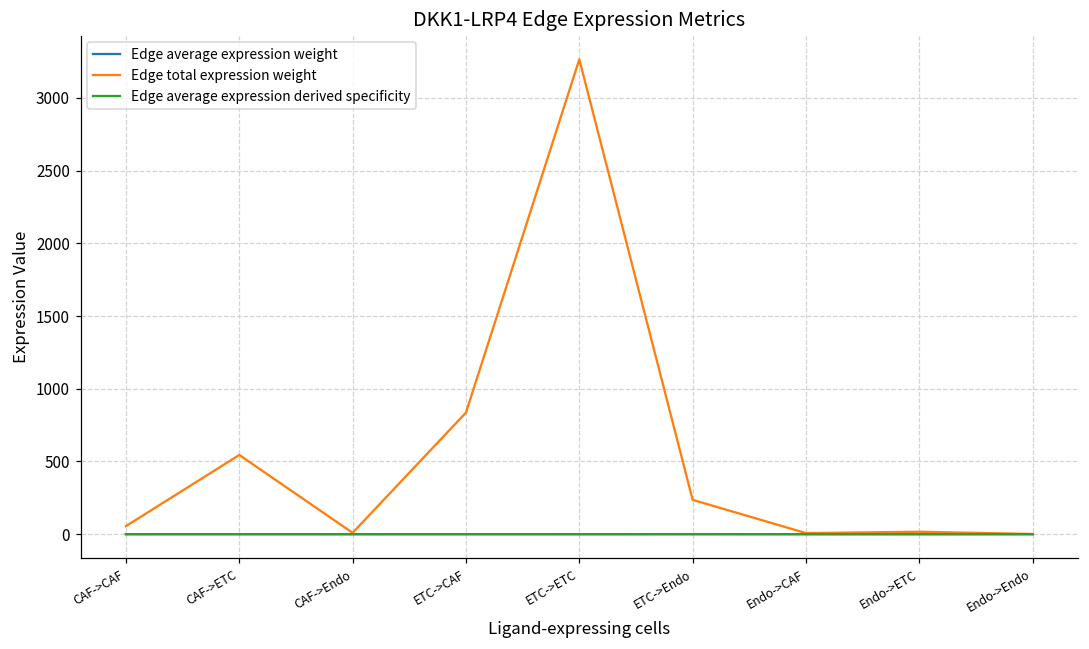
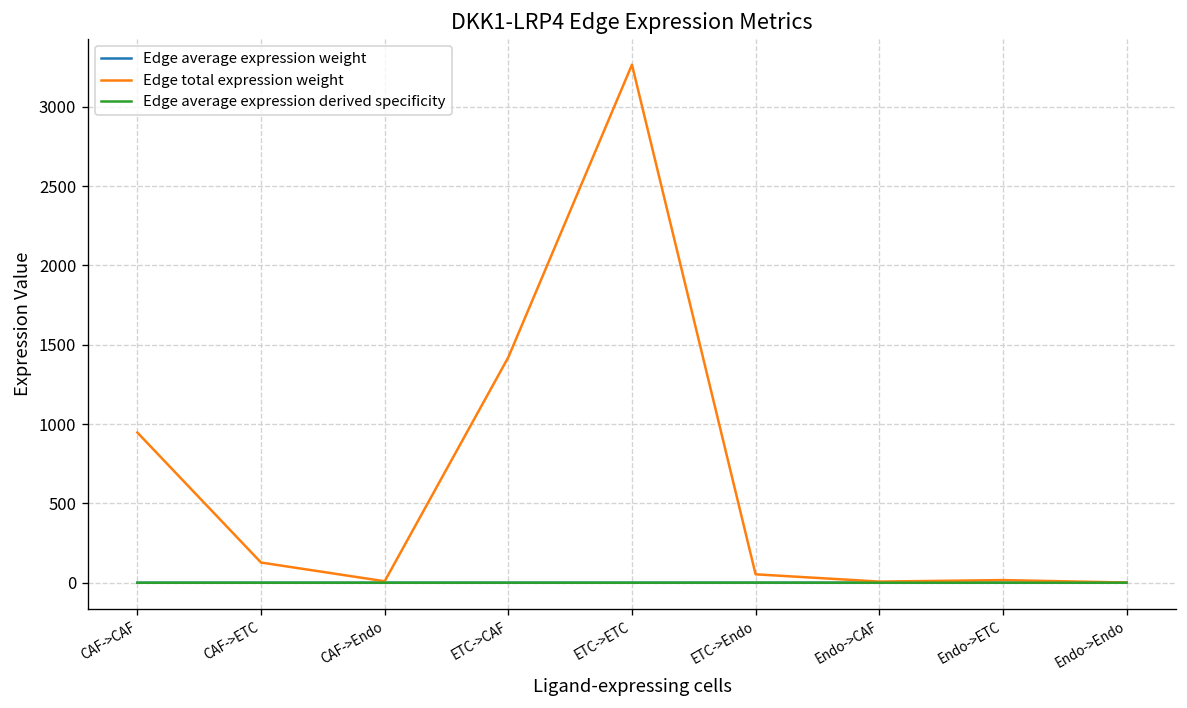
  {
    "Edge average expression derived specificity": {
      "CAF->CAF": 0,
      "CAF->ETC": 0,
      "ETC->CAF": 0,
      "ETC->ETC": 0,
      "ETC->Endo": 0
    },
    "Edge total expression weight": {
-     "CAF->CAF": 60,
-     "CAF->ETC": 540,
-     "ETC->CAF": 840,
+     "CAF->CAF": 950,
+     "CAF->ETC": 130,
+     "ETC->CAF": 1420,
      "ETC->ETC": 3270,
-     "ETC->Endo": 240
+     "ETC->Endo": 50
    }
  }
